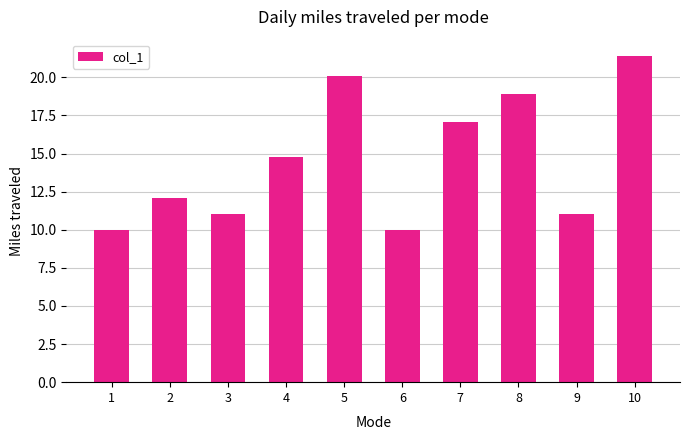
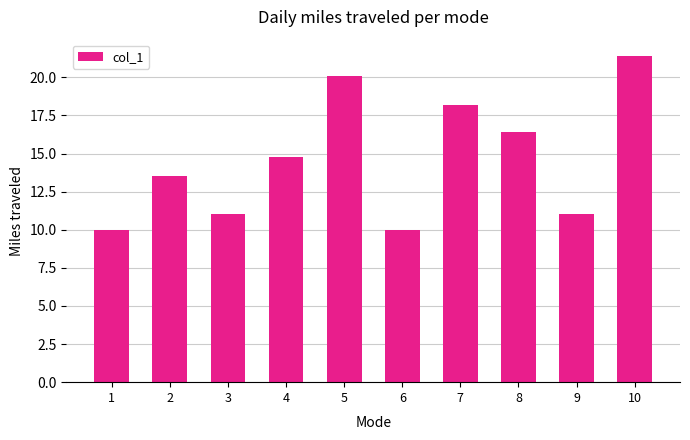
  {
    "1": 10.0,
-   "2": 12.1,
+   "2": 13.5,
    "3": 11.0,
    "4": 14.8,
    "5": 20.1,
    "6": 10.0,
-   "7": 17.1,
-   "8": 18.9,
+   "7": 18.2,
+   "8": 16.4,
    "9": 11.0,
    "10": 21.4
  }
